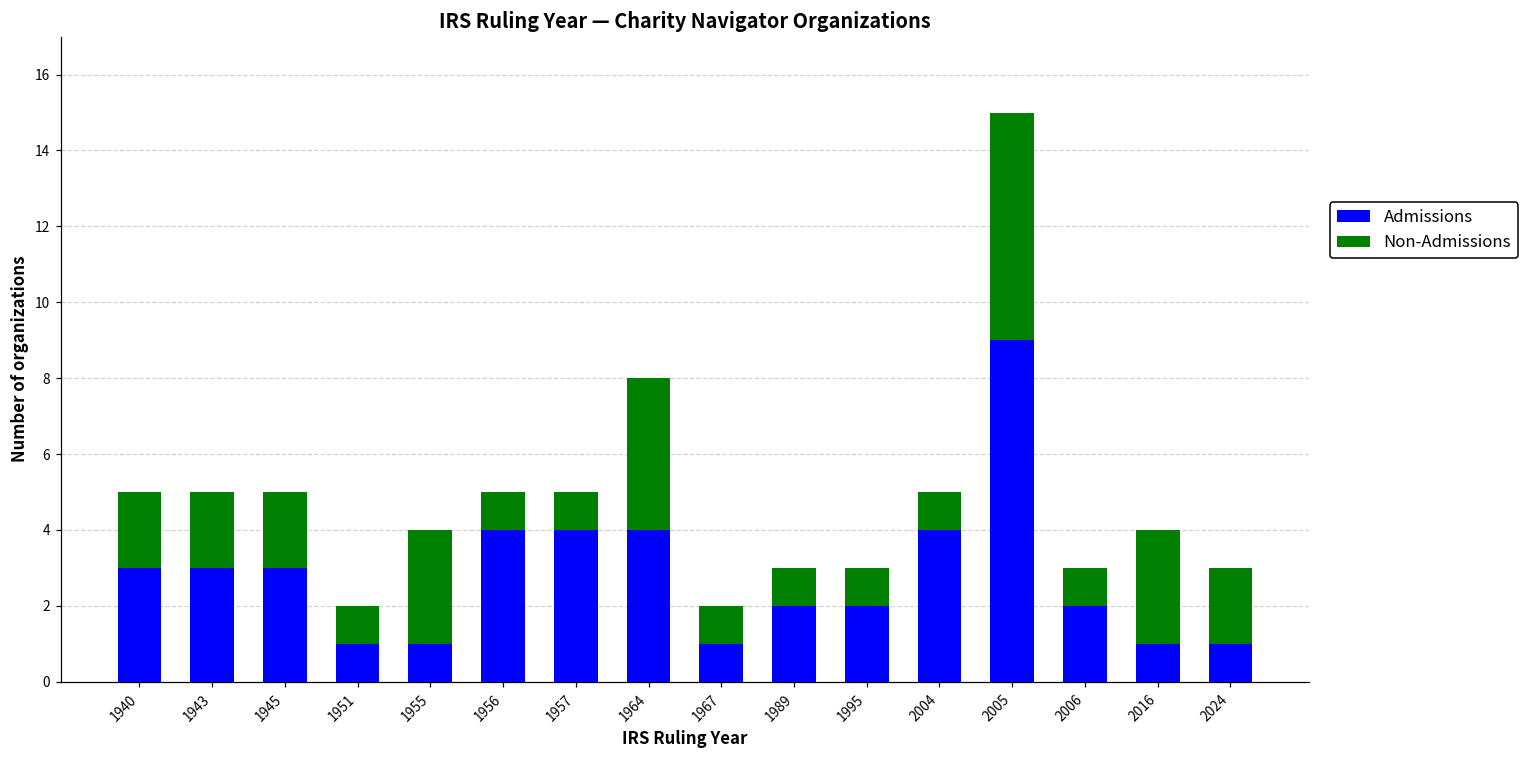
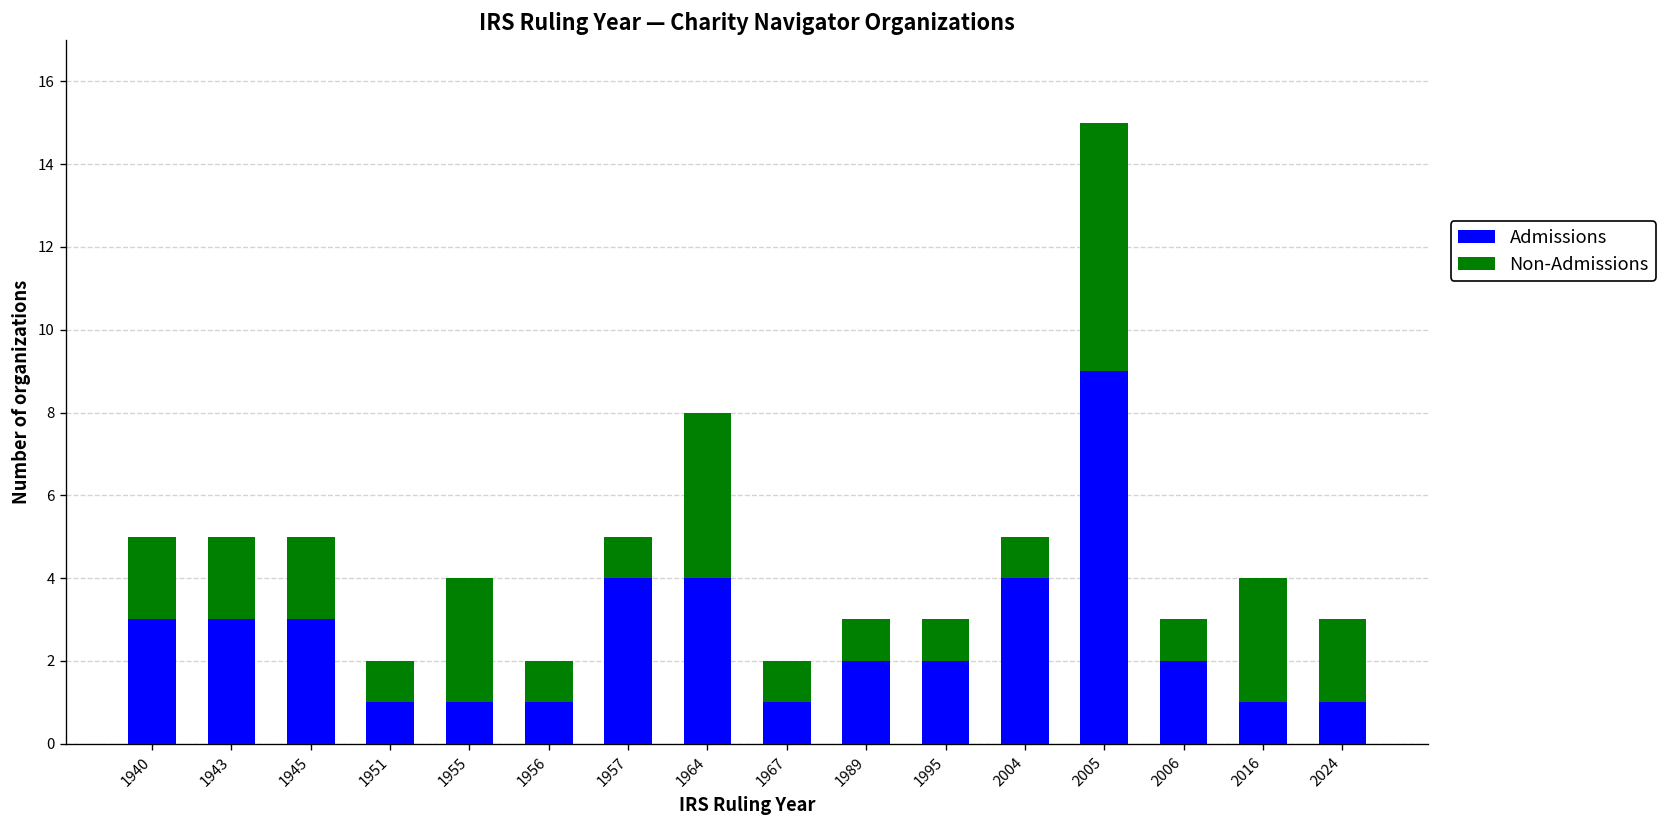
  {
    "Admissions": {
      "1940": 3,
      "1943": 3,
      "1945": 3,
      "1951": 1,
      "1955": 1,
-     "1956": 4,
+     "1956": 1,
      "1957": 4,
      "1964": 4,
      "1967": 1,
      "1989": 2,
      "1995": 2,
      "2004": 4,
      "2005": 9,
      "2006": 2,
      "2016": 1,
      "2024": 1
    },
    "Non-Admissions": {
      "1940": 2,
      "1943": 2,
      "1945": 2,
      "1951": 1,
      "1955": 3,
      "1956": 1,
      "1957": 1,
      "1964": 4,
      "1967": 1,
      "1989": 1,
      "1995": 1,
      "2004": 1,
      "2005": 6,
      "2006": 1,
      "2016": 3,
      "2024": 2
    }
  }
